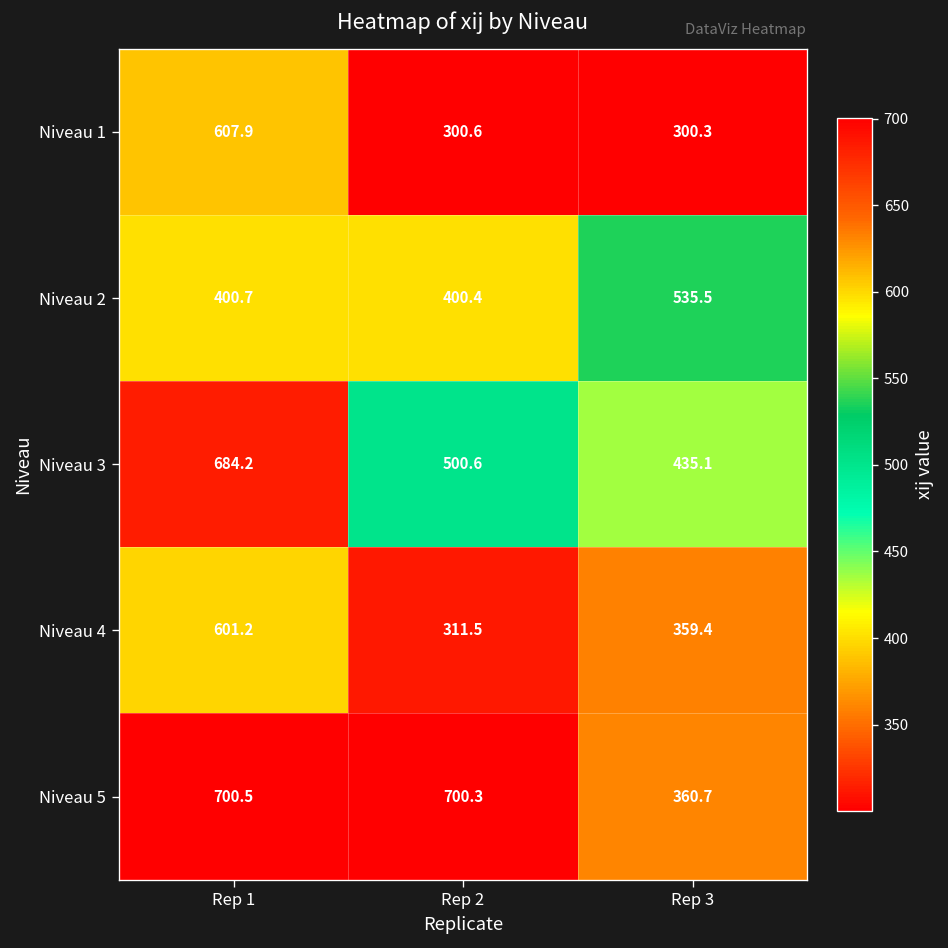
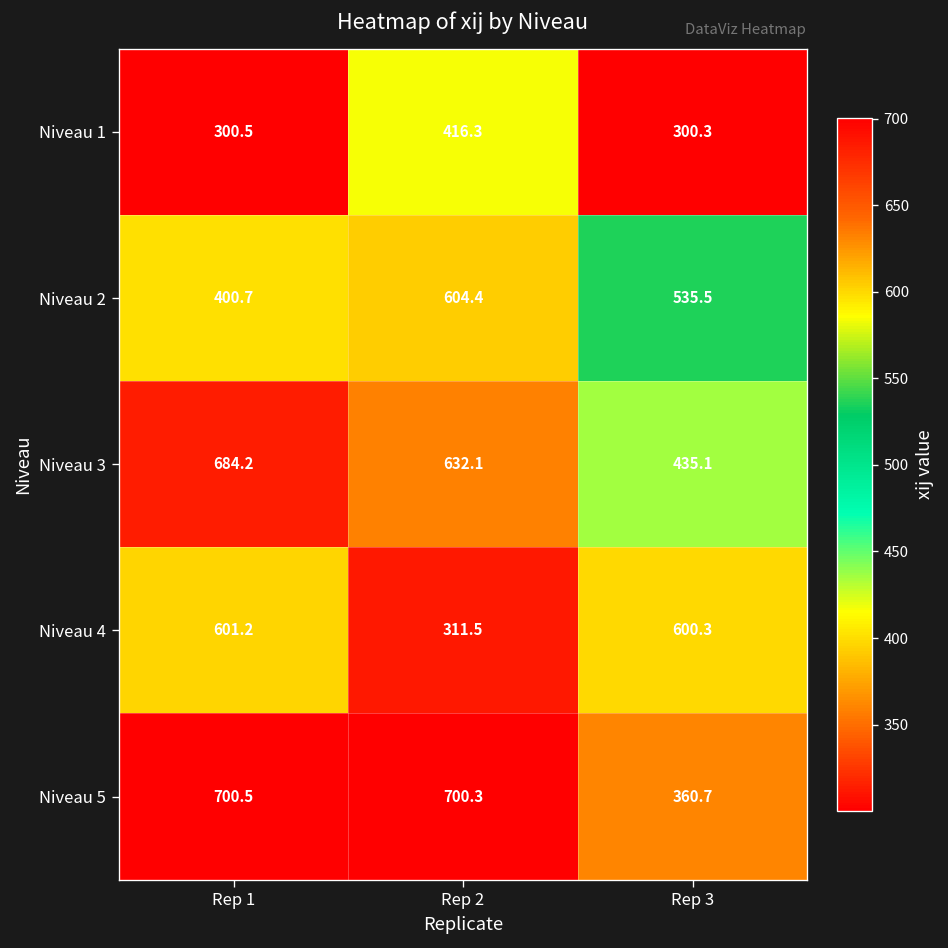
  {
    "Niveau 1": {
-     "Rep 1": 607.9,
-     "Rep 2": 300.6,
+     "Rep 1": 300.5,
+     "Rep 2": 416.3,
      "Rep 3": 300.3
    },
    "Niveau 2": {
      "Rep 1": 400.7,
-     "Rep 2": 400.4,
+     "Rep 2": 604.4,
      "Rep 3": 535.5
    },
    "Niveau 3": {
      "Rep 1": 684.2,
-     "Rep 2": 500.6,
+     "Rep 2": 632.1,
      "Rep 3": 435.1
    },
    "Niveau 4": {
      "Rep 1": 601.2,
      "Rep 2": 311.5,
-     "Rep 3": 359.4
+     "Rep 3": 600.3
    },
    "Niveau 5": {
      "Rep 1": 700.5,
      "Rep 2": 700.3,
      "Rep 3": 360.7
    }
  }
